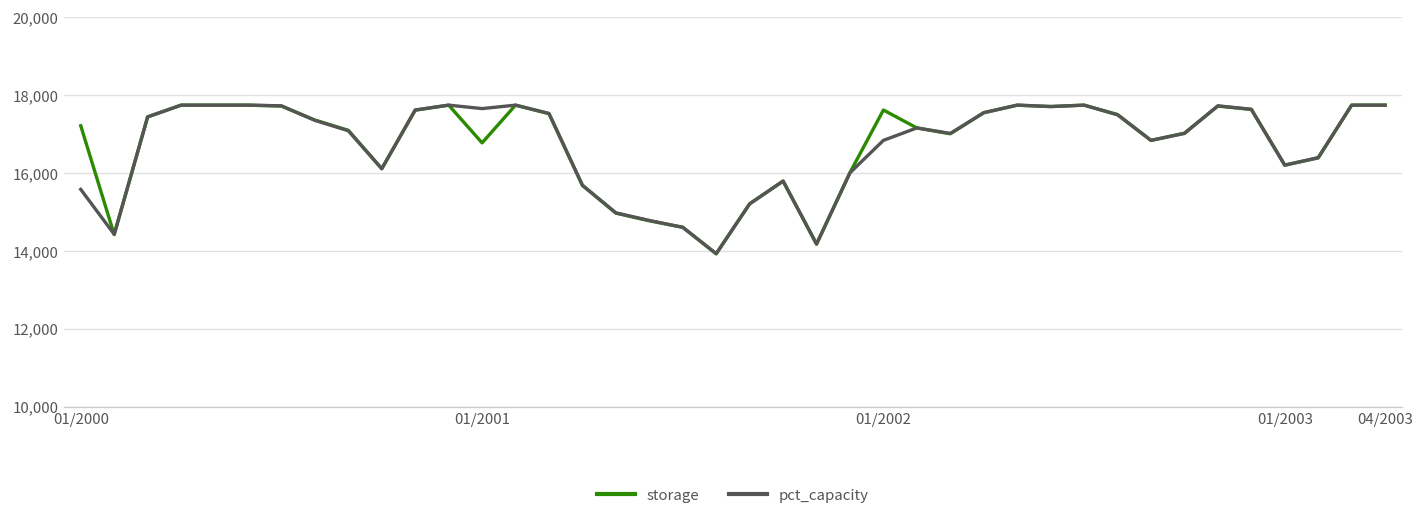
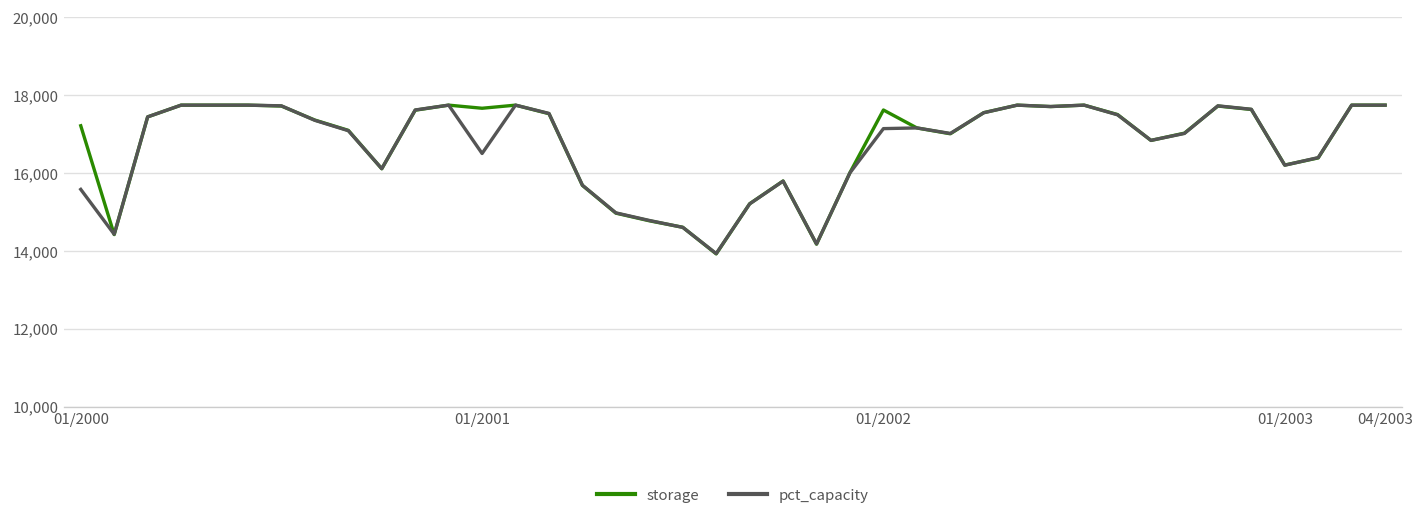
  {
    "storage": {
      "01/2000": "17,200",
-     "01/2001": "16,800",
+     "01/2001": "17,700",
      "01/2002": "17,600"
    },
    "pct_capacity": {
      "01/2000": "15,600",
-     "01/2001": "17,700",
-     "01/2002": "16,800"
+     "01/2001": "16,500",
+     "01/2002": "17,100"
    }
  }
